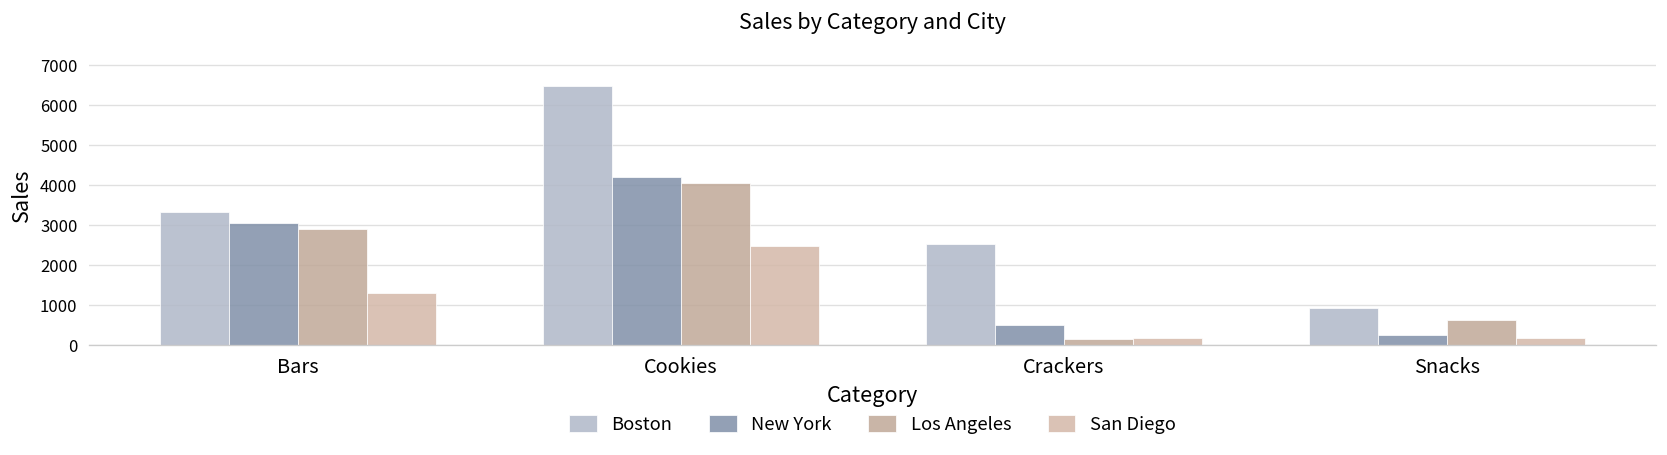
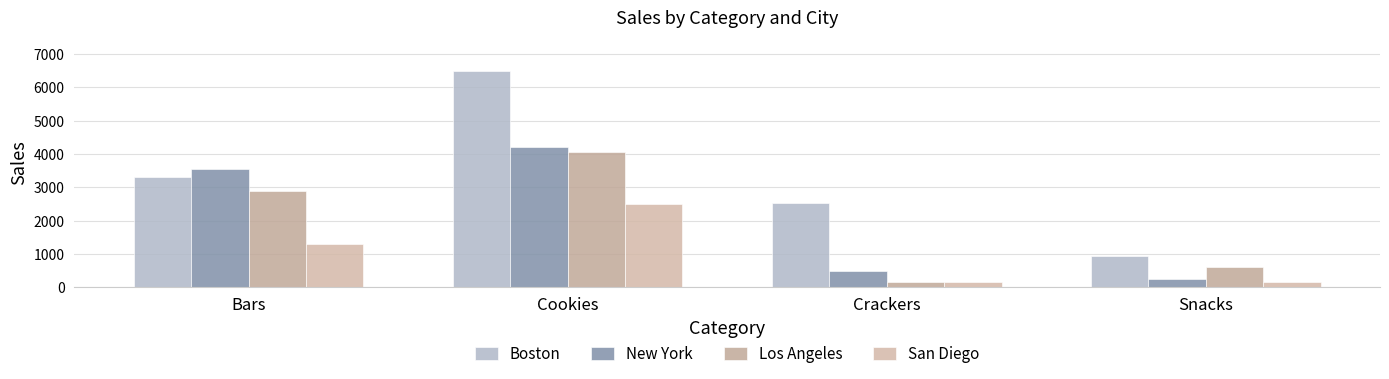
  {
    "New York": {
-     "Bars": 3000,
+     "Bars": 3500,
      "Cookies": 4200,
      "Crackers": 500,
      "Snacks": 200
    }
  }
